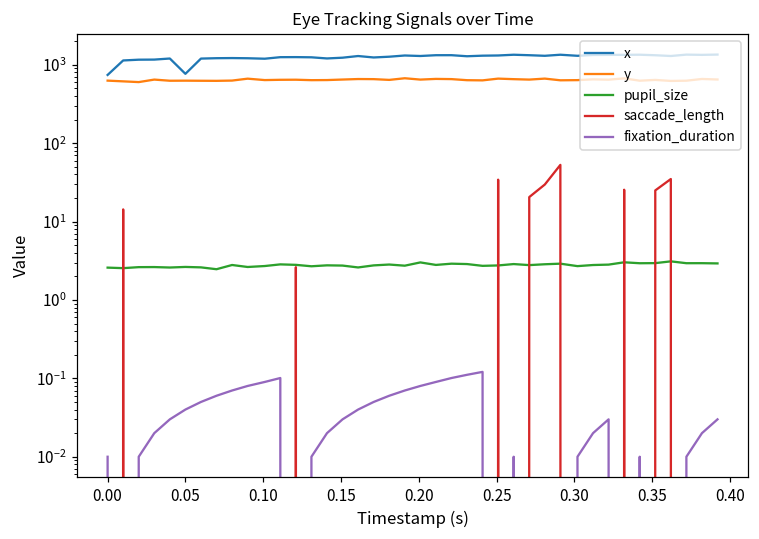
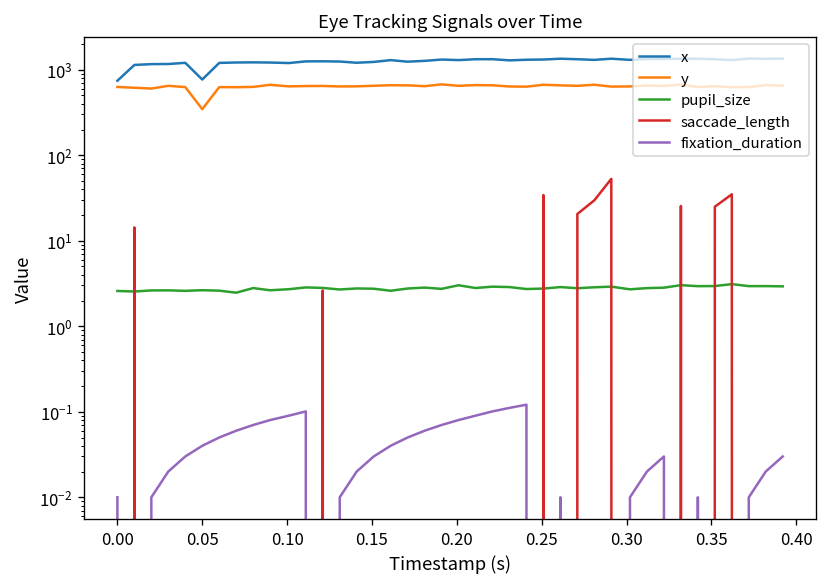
  {
    "x": {
      "0.00": 700,
      "0.05": 800
    },
    "y": {
      "0.00": 600,
-     "0.05": 600
+     "0.05": 300
    },
    "pupil_size": {
      "0.00": 2.6,
      "0.05": 2.6
    },
    "fixation_duration": {
      "0.00": 0.010,
      "0.05": 0.04
    }
  }
